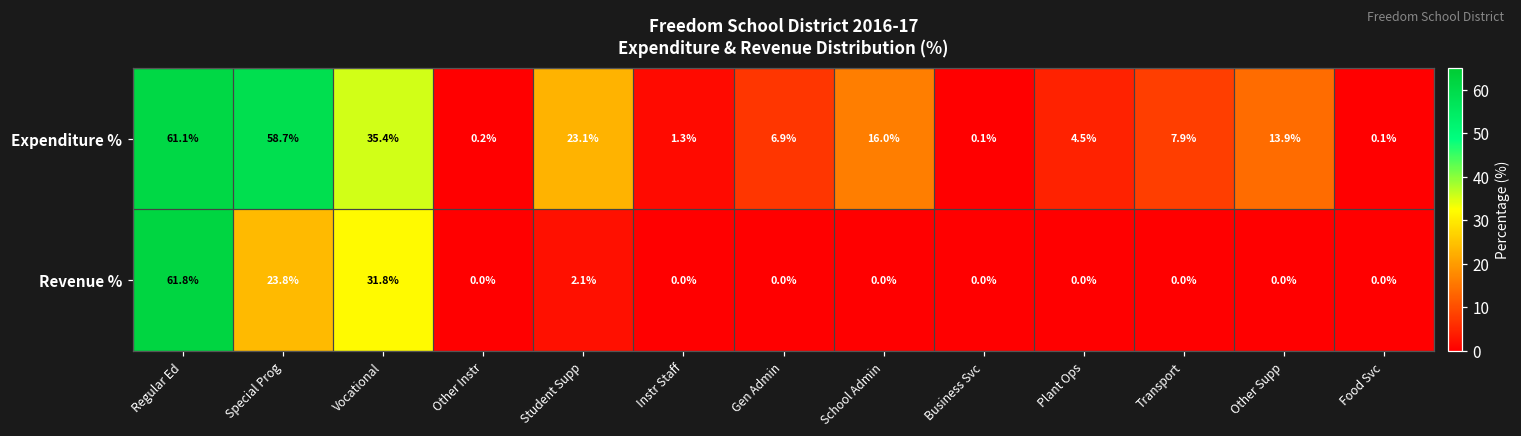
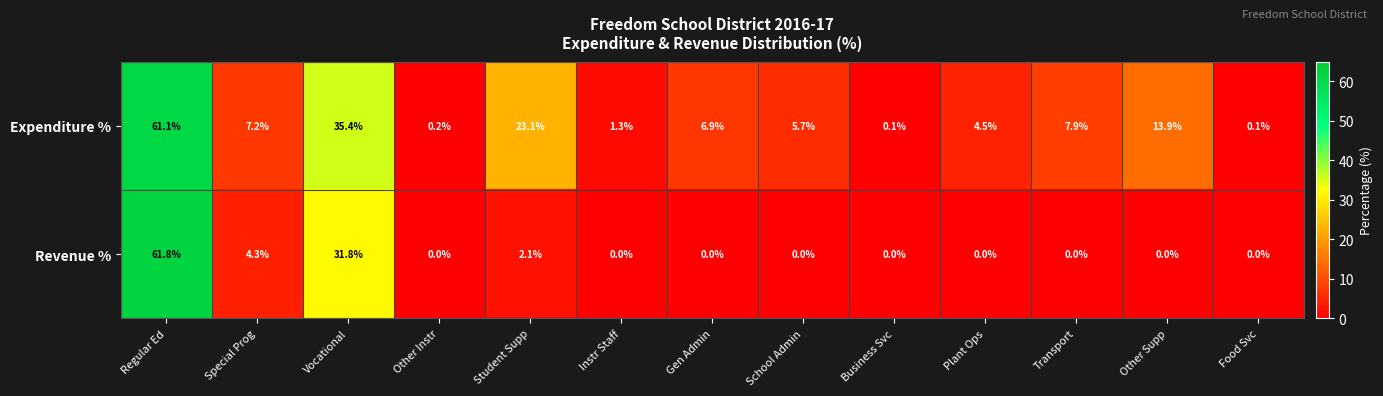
  {
    "Expenditure %": {
      "Regular Ed": "61.1%",
-     "Special Prog": "58.7%",
+     "Special Prog": "7.2%",
      "Vocational": "35.4%",
      "Other Instr": "0.2%",
      "Student Supp": "23.1%",
      "Instr Staff": "1.3%",
      "Gen Admin": "6.9%",
-     "School Admin": "16.0%",
+     "School Admin": "5.7%",
      "Business Svc": "0.1%",
      "Plant Ops": "4.5%",
      "Transport": "7.9%",
      "Other Supp": "13.9%",
      "Food Svc": "0.1%"
    },
    "Revenue %": {
      "Regular Ed": "61.8%",
-     "Special Prog": "23.8%",
+     "Special Prog": "4.3%",
      "Vocational": "31.8%",
      "Other Instr": "0.0%",
      "Student Supp": "2.1%",
      "Instr Staff": "0.0%",
      "Gen Admin": "0.0%",
      "School Admin": "0.0%",
      "Business Svc": "0.0%",
      "Plant Ops": "0.0%",
      "Transport": "0.0%",
      "Other Supp": "0.0%",
      "Food Svc": "0.0%"
    }
  }
